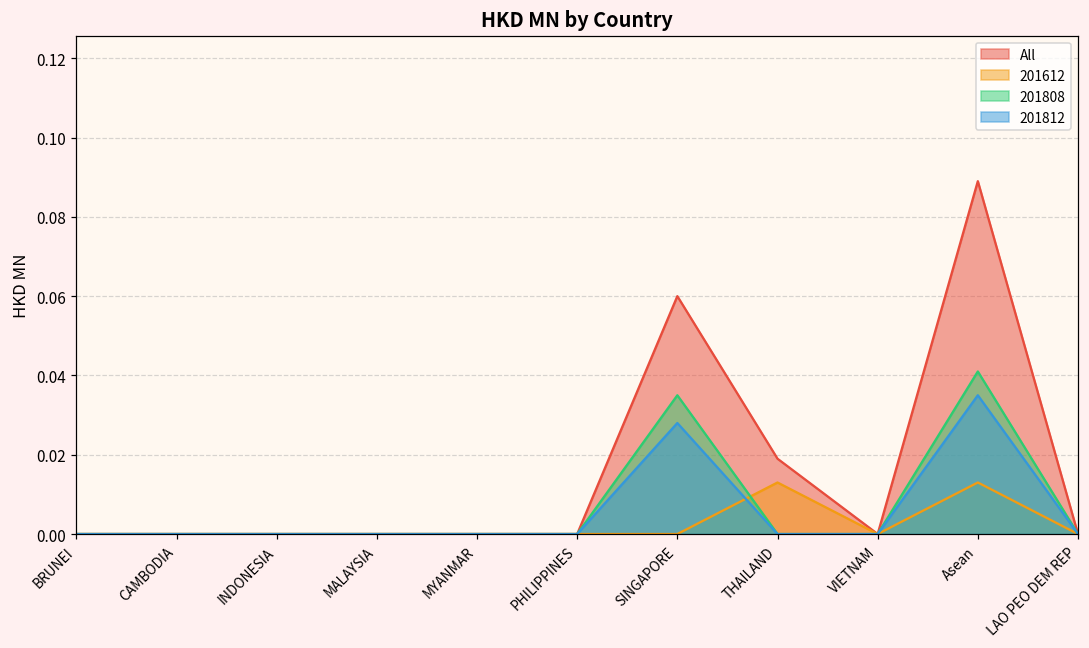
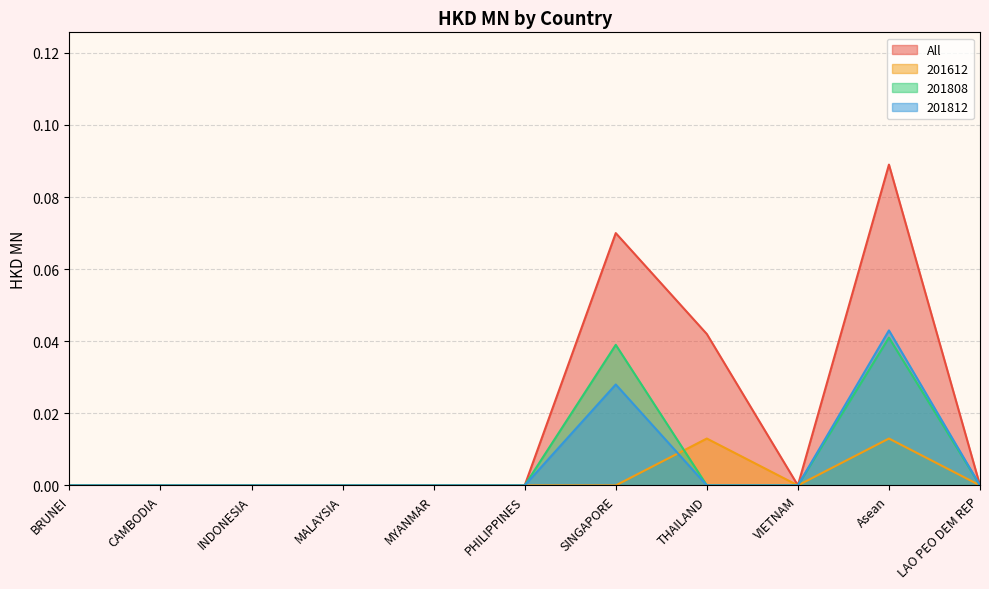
  {
    "All": {
-     "SINGAPORE": 0.06,
-     "THAILAND": 0.019,
+     "SINGAPORE": 0.07,
+     "THAILAND": 0.042,
      "Asean": 0.089
    },
    "201612": {
      "SINGAPORE": 0.000,
      "THAILAND": 0.013,
      "Asean": 0.013
    },
    "201808": {
-     "SINGAPORE": 0.035,
+     "SINGAPORE": 0.039,
      "Asean": 0.041
    },
    "201812": {
      "SINGAPORE": 0.028,
-     "Asean": 0.035
+     "Asean": 0.043
    }
  }
